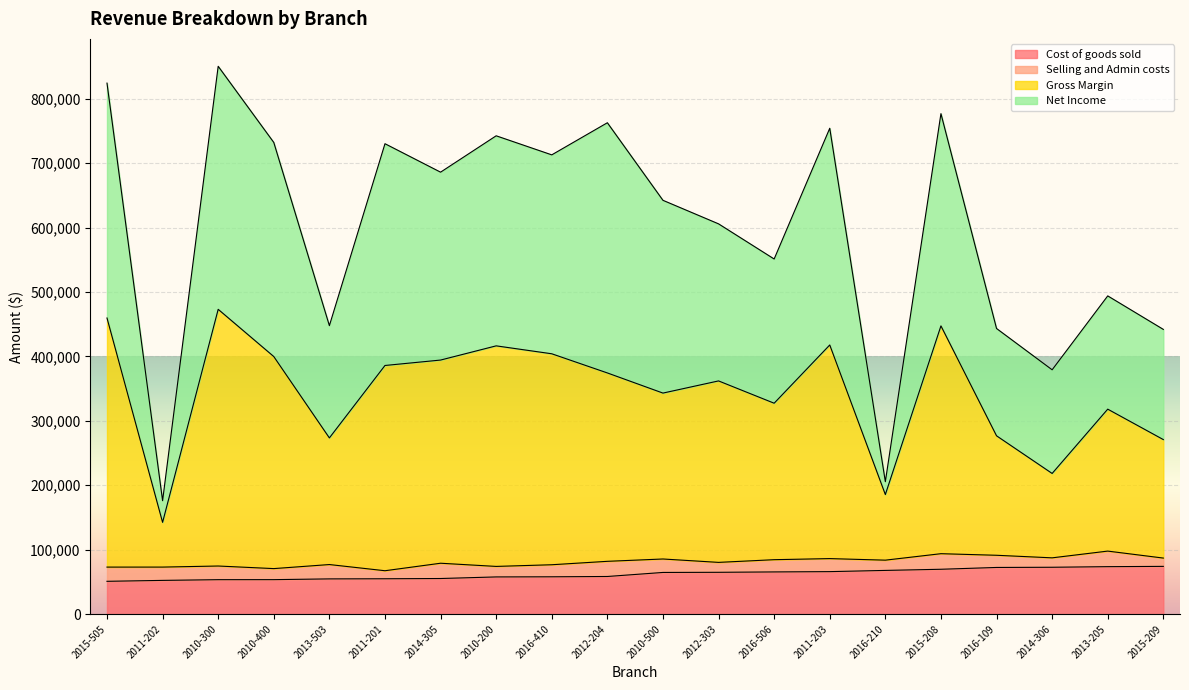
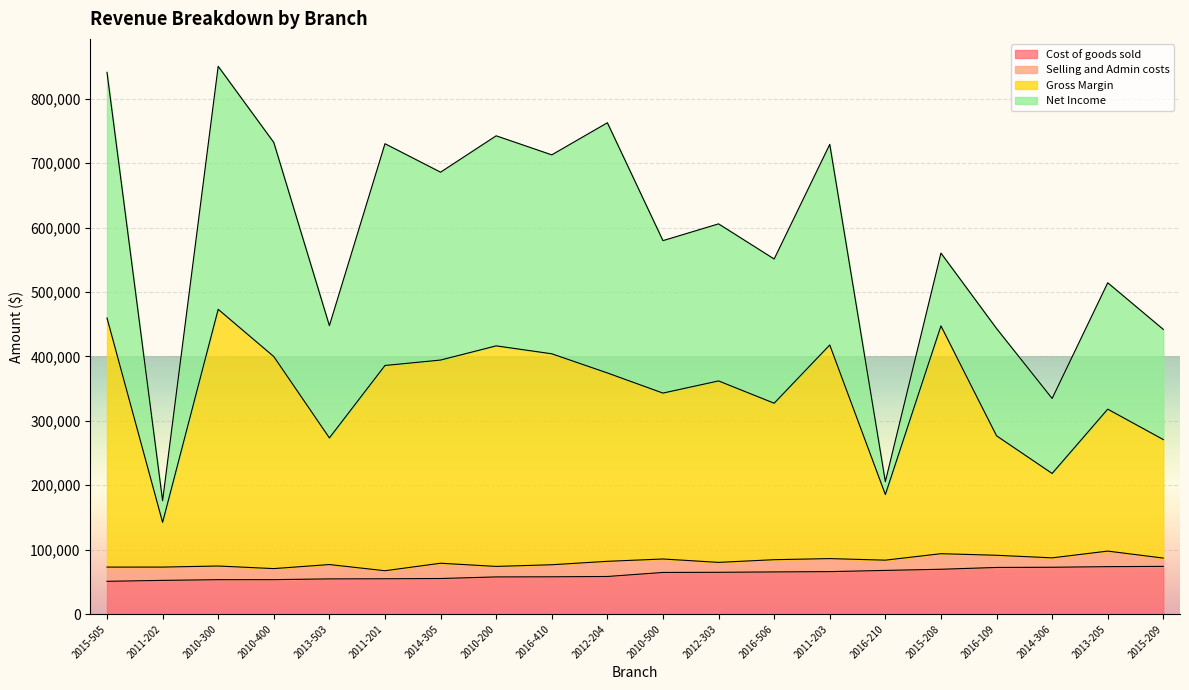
  {
    "Gross Margin": {
      "2015-505": "390,000",
      "2011-202": "70,000",
      "2010-300": "400,000",
      "2010-400": "330,000",
      "2013-503": "200,000",
      "2011-201": "320,000",
      "2014-305": "320,000",
      "2010-200": "340,000",
      "2016-410": "330,000",
      "2012-204": "290,000",
      "2010-500": "260,000",
      "2012-303": "280,000",
      "2016-506": "240,000",
      "2011-203": "330,000",
      "2016-210": "100,000",
      "2015-208": "350,000",
      "2016-109": "190,000",
      "2014-306": "130,000",
      "2013-205": "220,000",
      "2015-209": "180,000"
    },
    "Net Income": {
-     "2015-505": "360,000",
+     "2015-505": "380,000",
      "2011-202": "30,000",
      "2010-300": "380,000",
      "2010-400": "330,000",
      "2013-503": "170,000",
      "2011-201": "340,000",
      "2014-305": "290,000",
      "2010-200": "330,000",
      "2016-410": "310,000",
      "2012-204": "390,000",
-     "2010-500": "300,000",
+     "2010-500": "240,000",
      "2012-303": "240,000",
      "2016-506": "220,000",
-     "2011-203": "340,000",
+     "2011-203": "310,000",
      "2016-210": "20,000",
-     "2015-208": "330,000",
+     "2015-208": "110,000",
      "2016-109": "170,000",
-     "2014-306": "160,000",
-     "2013-205": "180,000",
+     "2014-306": "120,000",
+     "2013-205": "200,000",
      "2015-209": "170,000"
    }
  }
